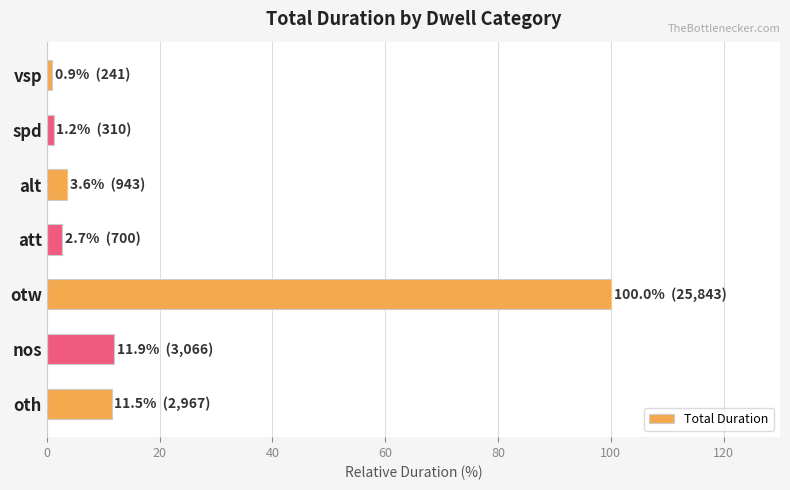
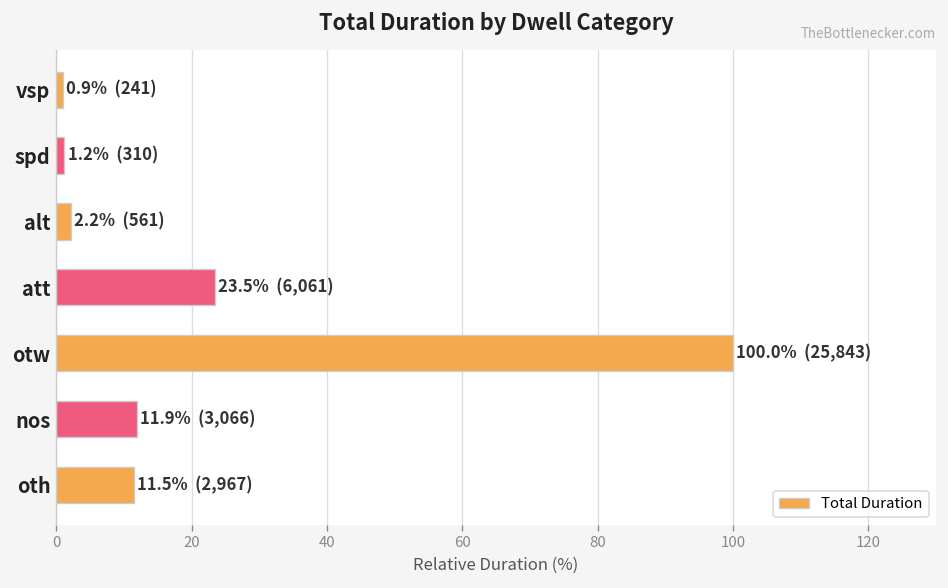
  {
    "vsp": "0.9%",
    "spd": "1.2%",
-   "alt": "3.6% (943)",
-   "att": "2.7% (700)",
+   "alt": "2.2% (561)",
+   "att": "23.5% (6,061)",
    "otw": "100.0%",
    "nos": "11.9%",
    "oth": "11.5%"
  }
